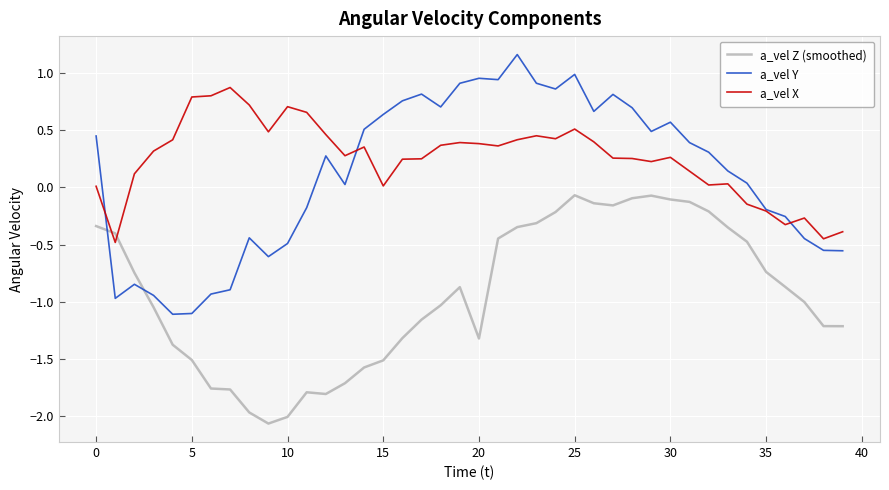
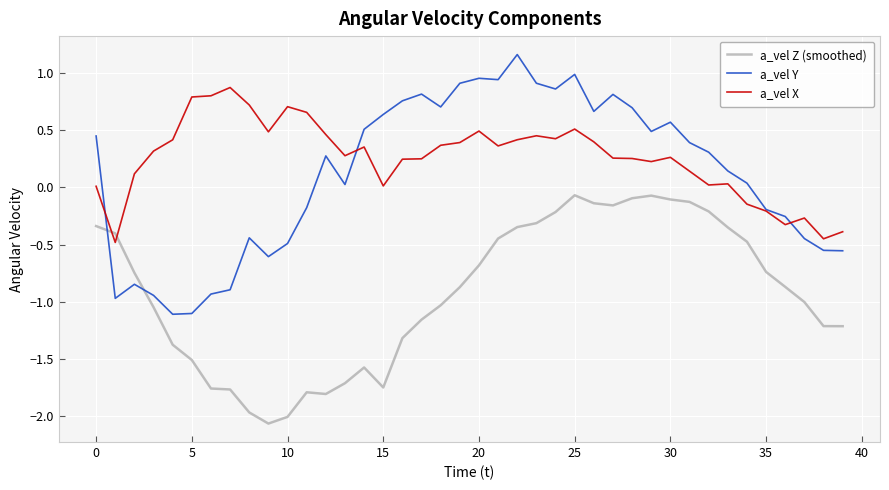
  {
    "a_vel Z (smoothed)": {
      "0": -0.34,
      "5": -1.51,
      "10": -2.00,
-     "15": -1.51,
-     "20": -1.32,
+     "15": -1.75,
+     "20": -0.68,
      "25": -0.07,
      "30": -0.11,
      "35": -0.74
    },
    "a_vel Y": {
      "0": 0.45,
      "5": -1.10,
      "10": -0.49,
      "15": 0.64,
      "20": 0.95,
      "25": 0.98,
      "30": 0.57
    },
    "a_vel X": {
      "0": 0.01,
      "5": 0.79,
      "10": 0.70,
      "15": 0.01,
-     "20": 0.38,
+     "20": 0.49,
      "25": 0.51,
      "30": 0.26
    }
  }
